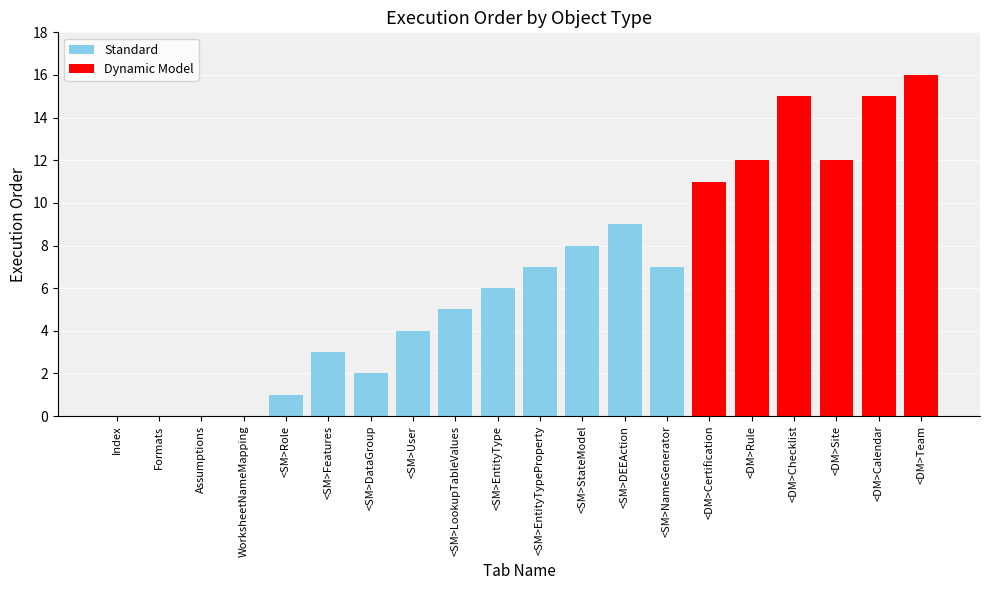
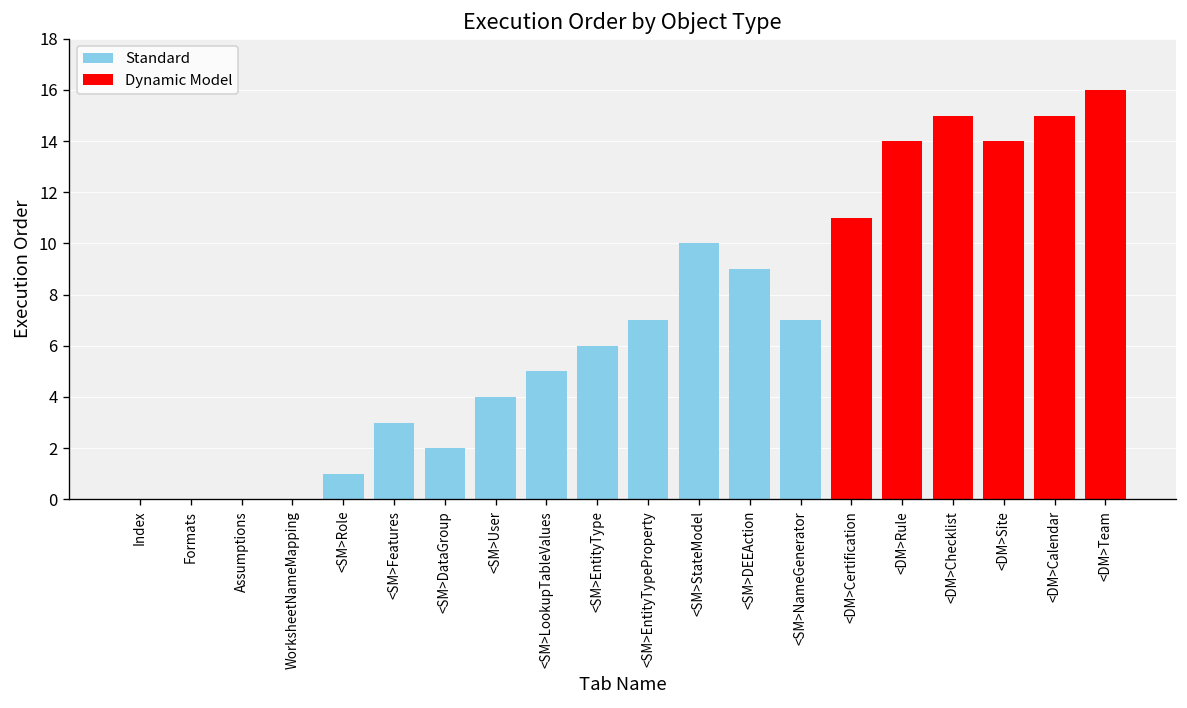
  {
    "Standard": {
      "Index": 0,
      "Formats": 0,
      "Assumptions": 0,
      "WorksheetNameMapping": 0,
      "<SM>Role": 1,
      "<SM>Features": 3,
      "<SM>DataGroup": 2,
      "<SM>User": 4,
      "<SM>LookupTableValues": 5,
      "<SM>EntityType": 6,
      "<SM>EntityTypeProperty": 7,
-     "<SM>StateModel": 8,
+     "<SM>StateModel": 10,
      "<SM>DEEAction": 9,
      "<SM>NameGenerator": 7
    },
    "Dynamic Model": {
      "<DM>Certification": 11,
-     "<DM>Rule": 12,
+     "<DM>Rule": 14,
      "<DM>Checklist": 15,
-     "<DM>Site": 12,
+     "<DM>Site": 14,
      "<DM>Calendar": 15,
      "<DM>Team": 16
    }
  }
